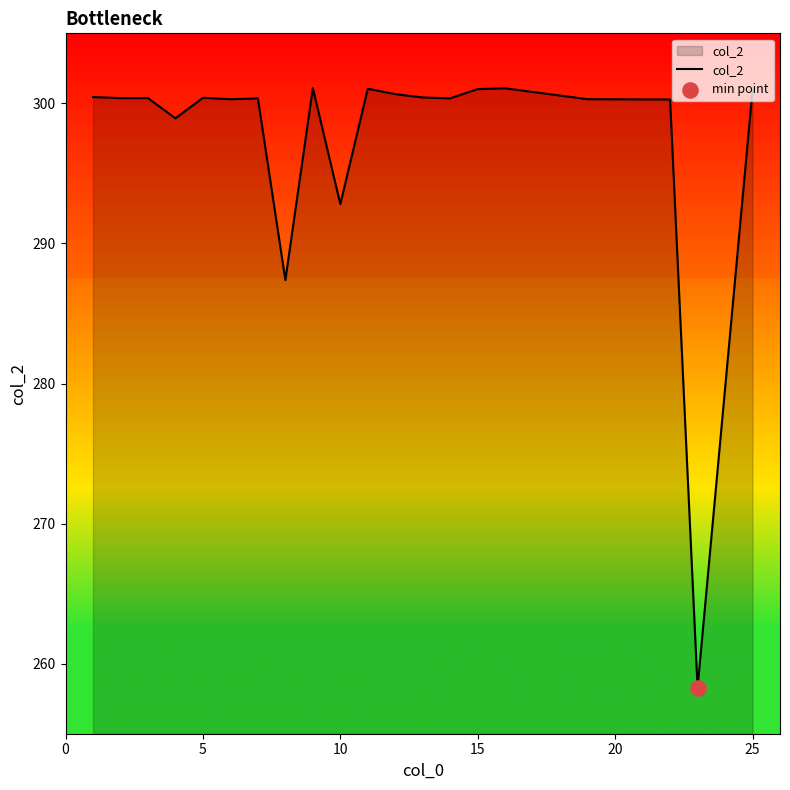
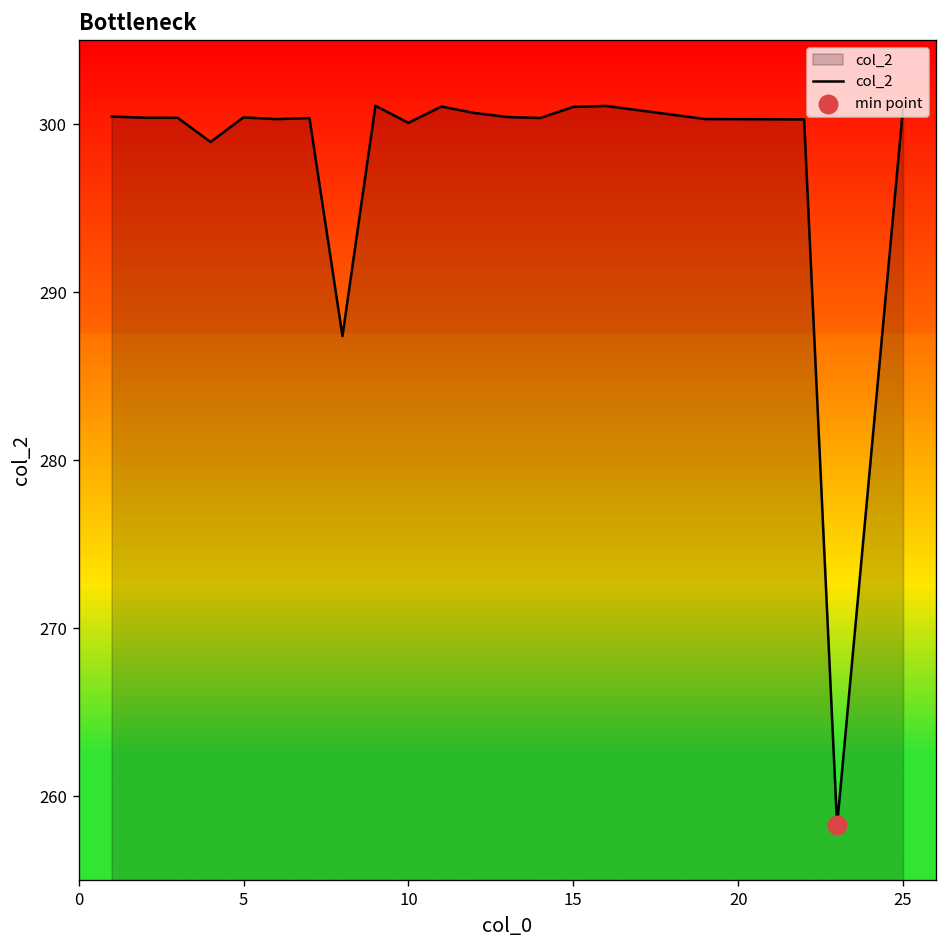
  {
    "col_2": {
      "5": 300.4,
-     "10": 292.8,
+     "10": 300.1,
      "15": 301.0
    }
  }
